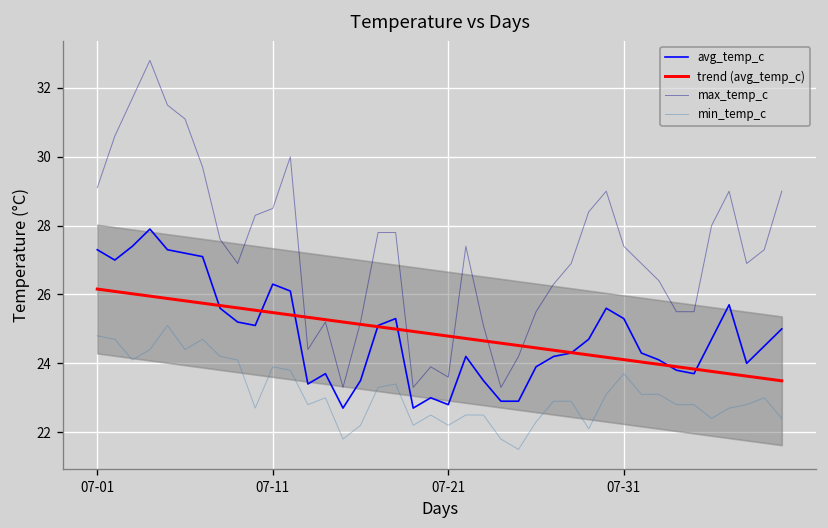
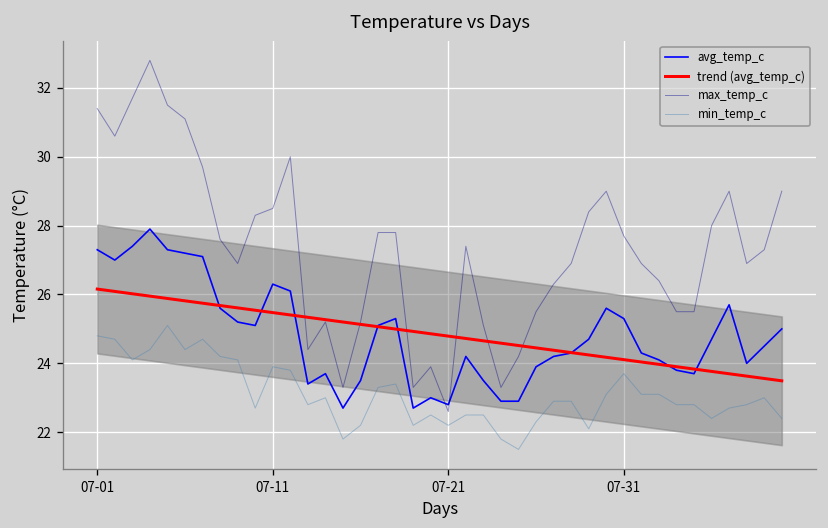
  {
    "avg_temp_c": {
      "07-01": 27.3,
      "07-11": 26.3,
      "07-21": 22.8,
      "07-31": 25.3
    },
    "trend (avg_temp_c)": {
      "07-01": 26.2,
      "07-11": 25.5,
      "07-21": 24.8,
      "07-31": 24.1
    },
    "max_temp_c": {
-     "07-01": 29.1,
+     "07-01": 31.4,
      "07-11": 28.5,
-     "07-21": 23.6,
-     "07-31": 27.4
+     "07-21": 22.6,
+     "07-31": 27.7
    }
  }
